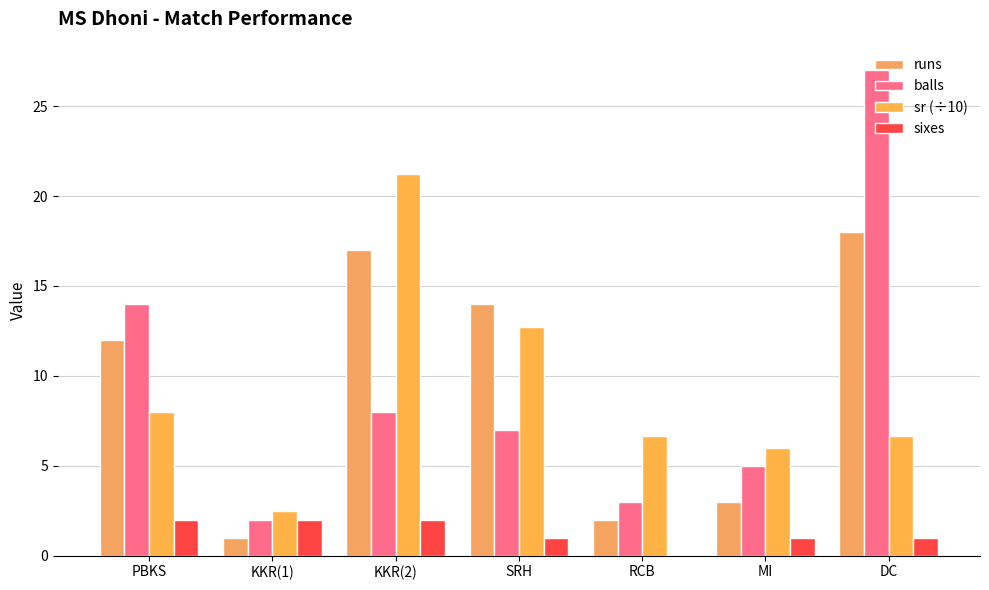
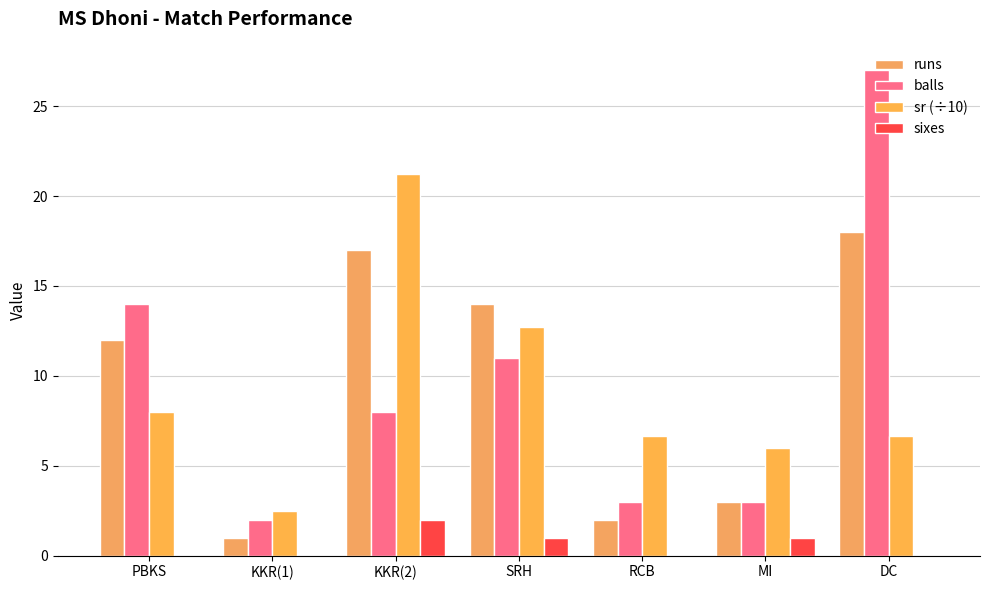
  {
    "balls": {
      "PBKS": 14,
      "KKR(1)": 2,
      "KKR(2)": 8,
-     "SRH": 7,
+     "SRH": 11,
      "RCB": 3,
-     "MI": 5,
+     "MI": 3,
      "DC": 27
    },
    "sixes": {
-     "PBKS": 2,
-     "KKR(1)": 2,
+     "PBKS": 0,
+     "KKR(1)": 0,
      "KKR(2)": 2,
      "SRH": 1,
      "RCB": 0,
      "MI": 1,
-     "DC": 1
+     "DC": 0
    }
  }
